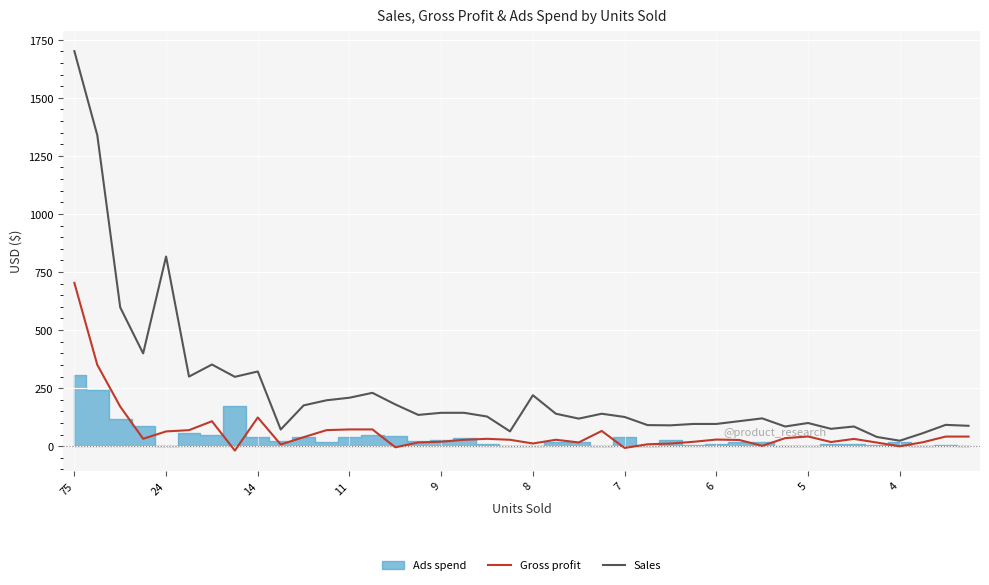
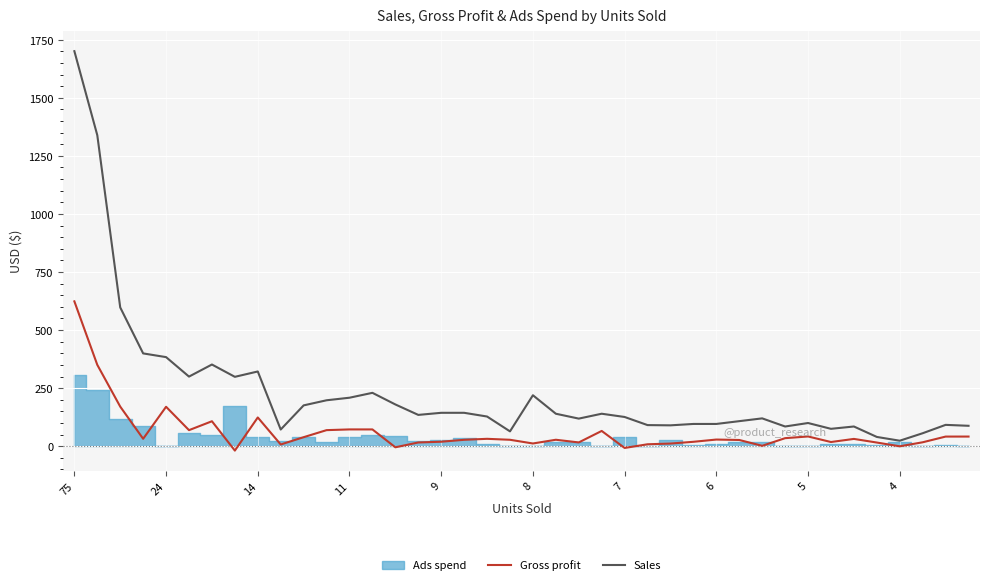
  {
    "Gross profit": {
-     "75": 700,
-     "24": 60,
+     "75": 620,
+     "24": 170,
      "8": 10,
      "4": 0
    },
    "Sales": {
      "75": 1700,
-     "24": 820,
+     "24": 380,
      "8": 220,
      "4": 20
    }
  }
